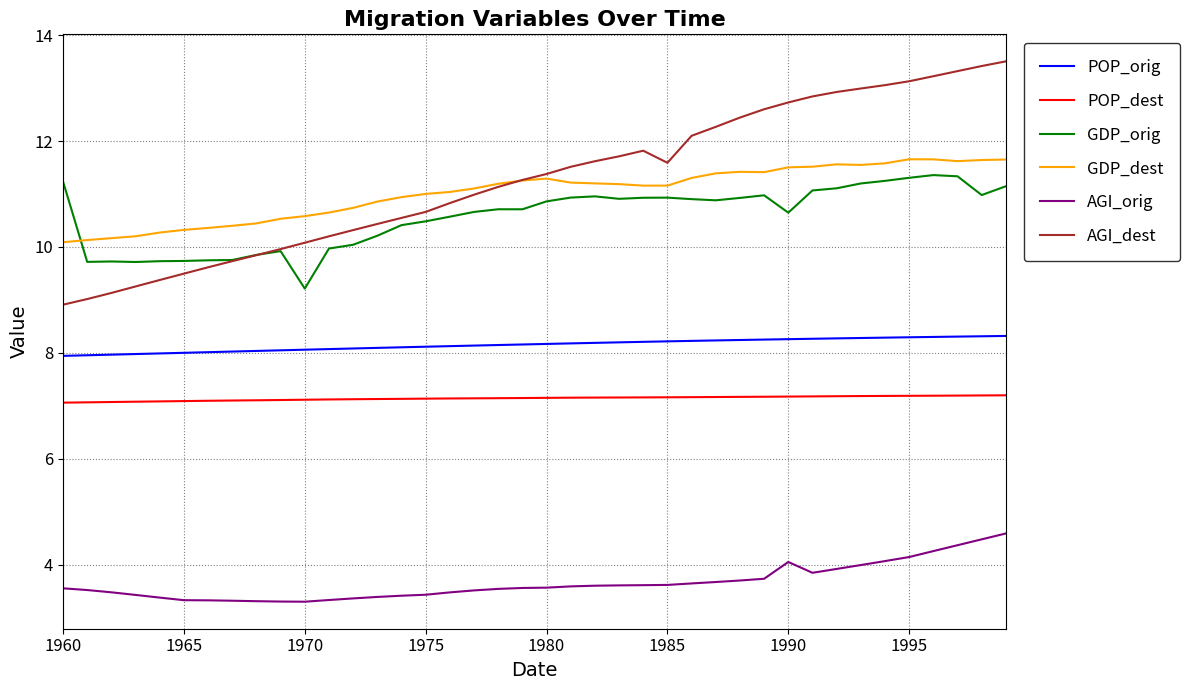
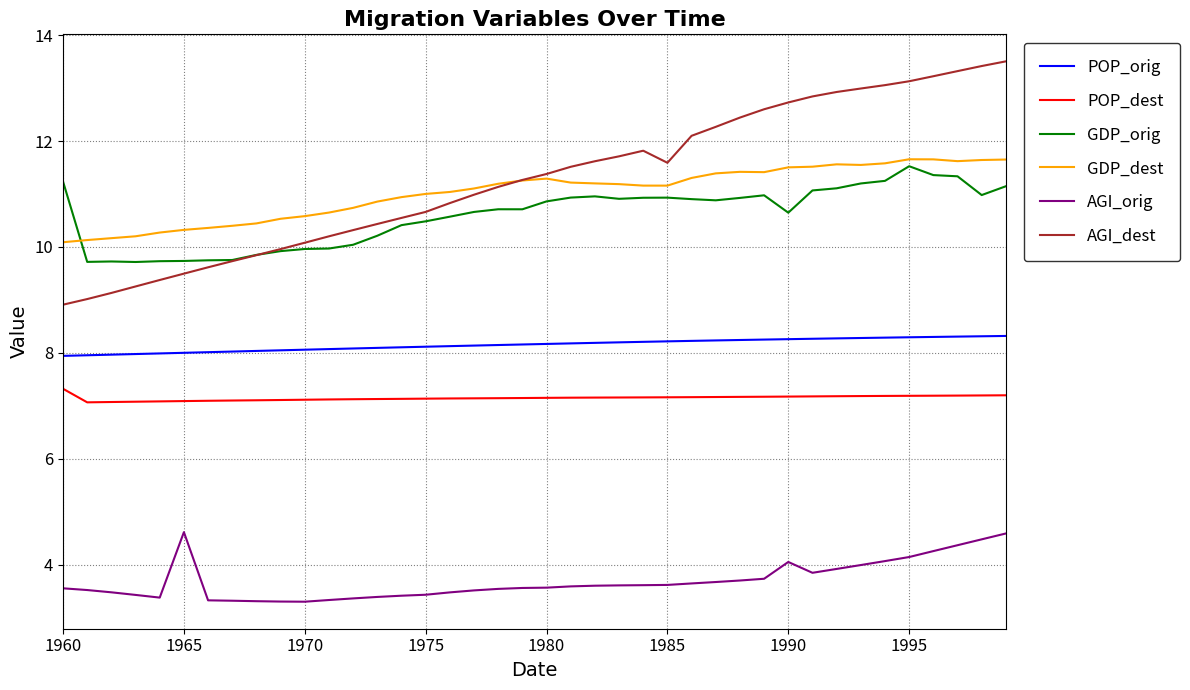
  {
    "POP_orig": {
      "1960": 7.9,
      "1965": 8.0,
      "1970": 8.1,
      "1975": 8.1,
      "1980": 8.2,
      "1985": 8.2,
      "1990": 8.3,
      "1995": 8.3
    },
    "POP_dest": {
-     "1960": 7.1,
+     "1960": 7.3,
      "1965": 7.1,
      "1970": 7.1,
      "1975": 7.1,
      "1980": 7.2,
      "1985": 7.2,
      "1990": 7.2,
      "1995": 7.2
    },
    "GDP_orig": {
      "1960": 11.2,
      "1965": 9.7,
-     "1970": 9.2,
+     "1970": 10.0,
      "1975": 10.5,
      "1980": 10.9,
      "1985": 10.9,
      "1990": 10.6,
-     "1995": 11.3
+     "1995": 11.5
    },
    "GDP_dest": {
      "1960": 10.1,
      "1965": 10.3,
      "1970": 10.6,
      "1975": 11.0,
      "1980": 11.3,
      "1985": 11.2,
      "1990": 11.5,
      "1995": 11.7
    },
    "AGI_orig": {
      "1960": 3.6,
-     "1965": 3.3,
+     "1965": 4.6,
      "1970": 3.3,
      "1975": 3.4,
      "1980": 3.6,
      "1985": 3.6,
      "1990": 4.1,
      "1995": 4.1
    },
    "AGI_dest": {
      "1960": 8.9,
      "1965": 9.5,
      "1970": 10.1,
      "1975": 10.7,
      "1980": 11.4,
      "1985": 11.6,
      "1990": 12.7,
      "1995": 13.1
    }
  }
